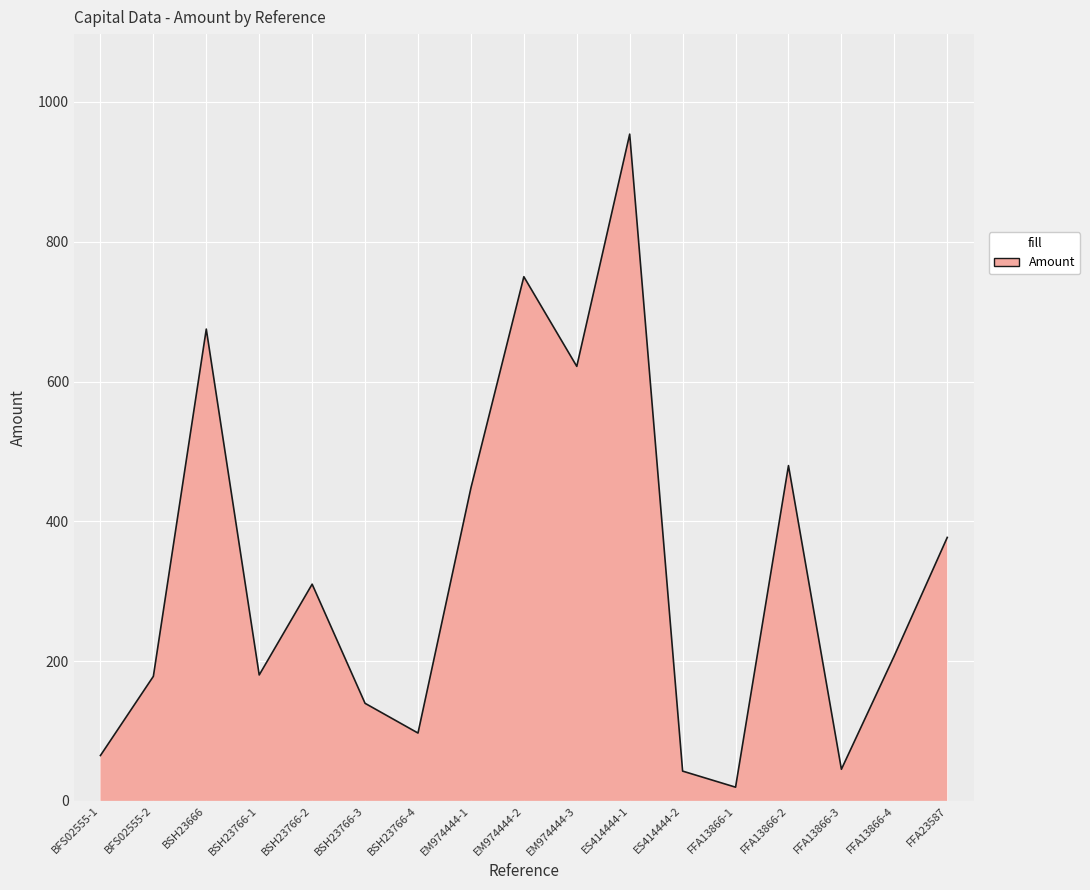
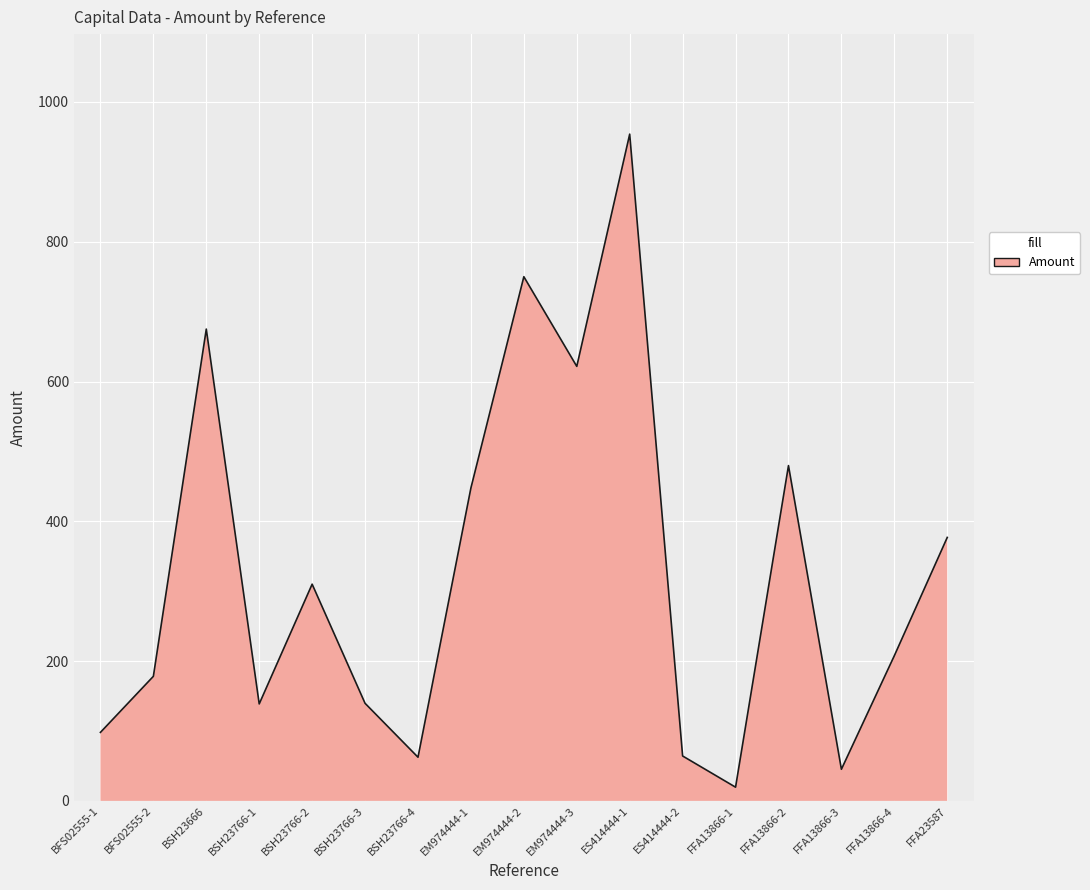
  {
-   "BFS02555-1": 60,
+   "BFS02555-1": 100,
    "BFS02555-2": 180,
    "BSH23666": 680,
-   "BSH23766-1": 180,
+   "BSH23766-1": 140,
    "BSH23766-2": 310,
    "BSH23766-3": 140,
-   "BSH23766-4": 100,
+   "BSH23766-4": 60,
    "EM974444-1": 450,
    "EM974444-2": 750,
    "EM974444-3": 620,
    "ES414444-1": 950,
-   "ES414444-2": 40,
+   "ES414444-2": 60,
    "FFA13866-1": 20,
    "FFA13866-2": 480,
    "FFA13866-3": 50,
    "FFA13866-4": 210,
    "FFA23587": 380
  }
